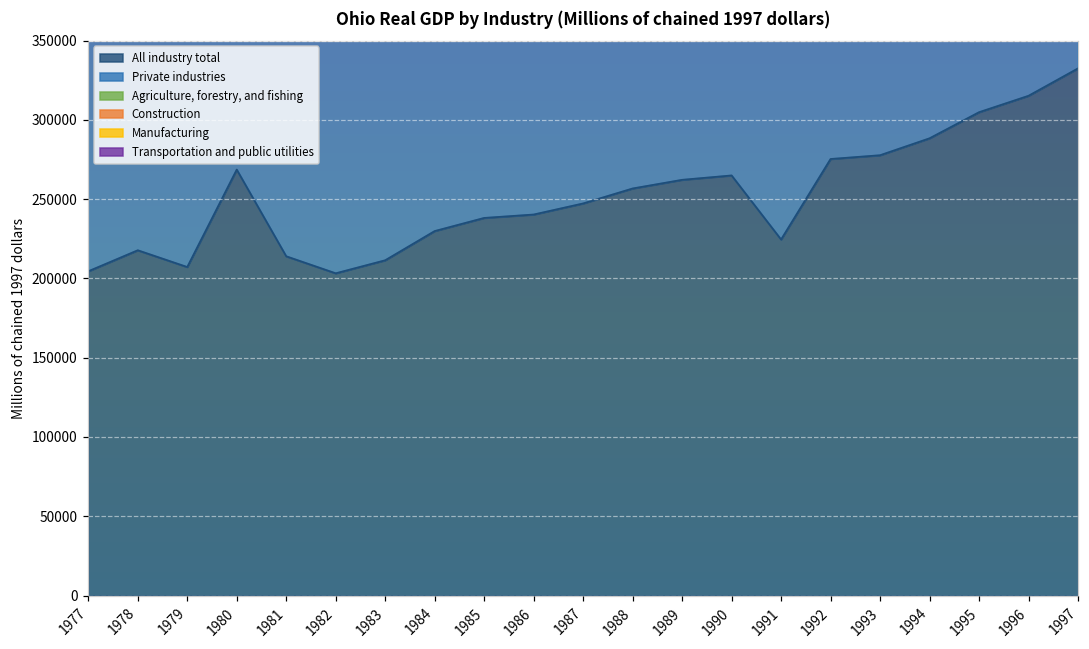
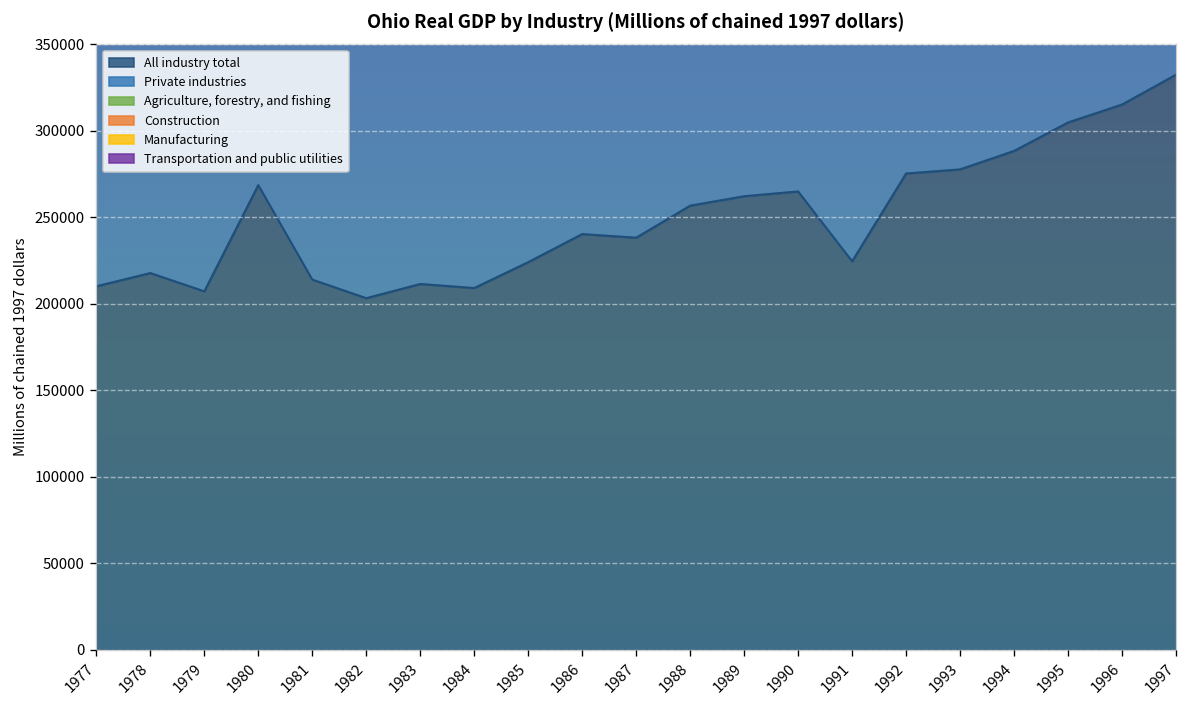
  {
    "All industry total": {
-     "1977": 204000,
+     "1977": 210000,
      "1978": 218000,
      "1979": 207000,
      "1980": 269000,
      "1981": 214000,
      "1982": 203000,
      "1983": 211000,
-     "1984": 230000,
-     "1985": 238000,
+     "1984": 209000,
+     "1985": 224000,
      "1986": 240000,
-     "1987": 247000,
+     "1987": 238000,
      "1988": 257000,
      "1989": 262000,
      "1990": 265000,
      "1991": 225000,
      "1992": 275000,
      "1993": 278000,
      "1994": 288000,
      "1995": 305000,
      "1996": 315000,
      "1997": 332000
    }
  }
